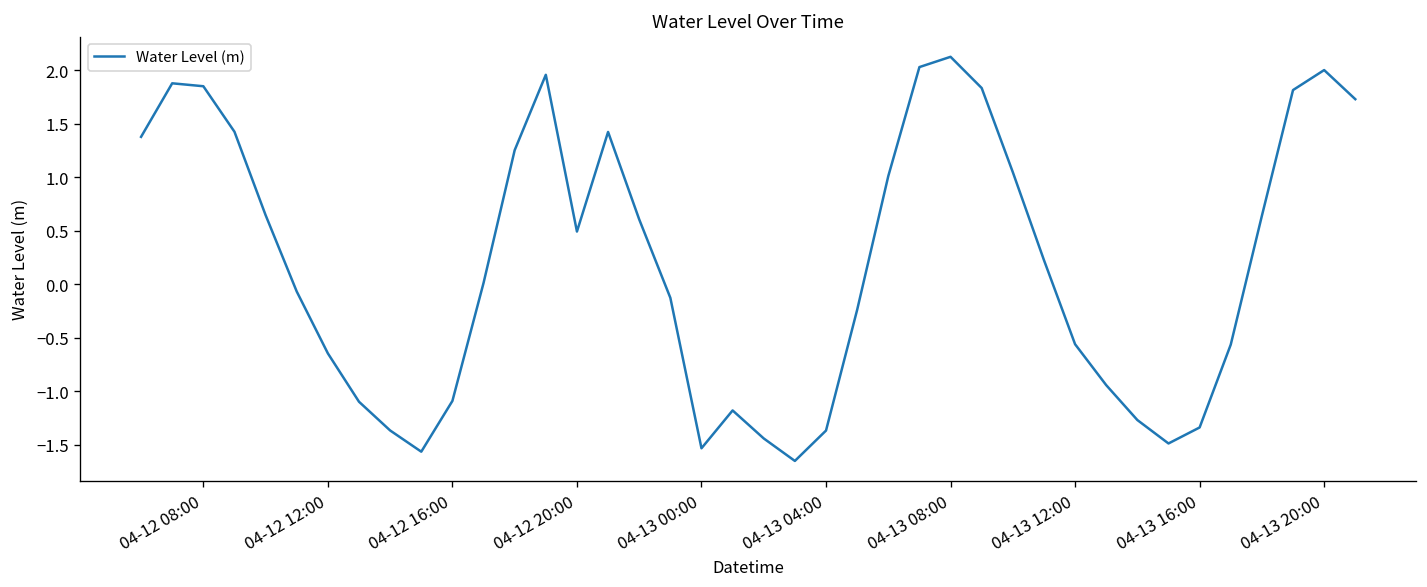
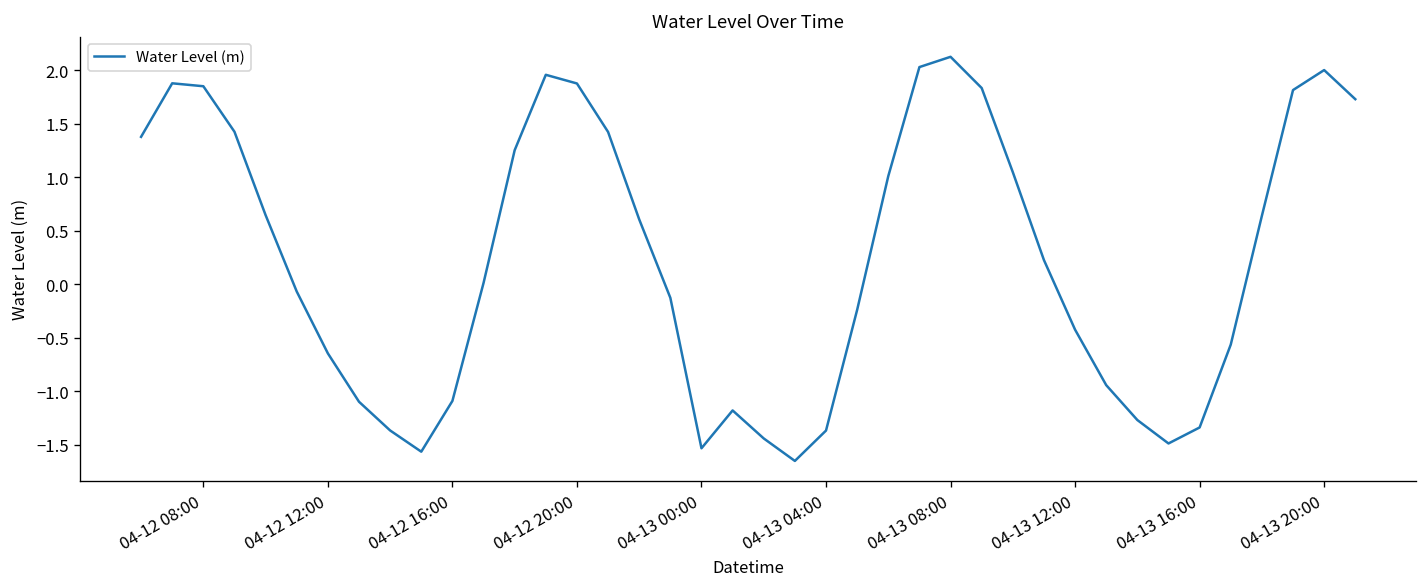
  {
    "04-12 08:00": 1.8,
    "04-12 12:00": -0.6,
    "04-12 16:00": -1.1,
-   "04-12 20:00": 0.5,
+   "04-12 20:00": 1.9,
    "04-13 00:00": -1.5,
    "04-13 04:00": -1.4,
    "04-13 08:00": 2.1,
-   "04-13 12:00": -0.6,
+   "04-13 12:00": -0.4,
    "04-13 16:00": -1.3,
    "04-13 20:00": 2.0
  }
